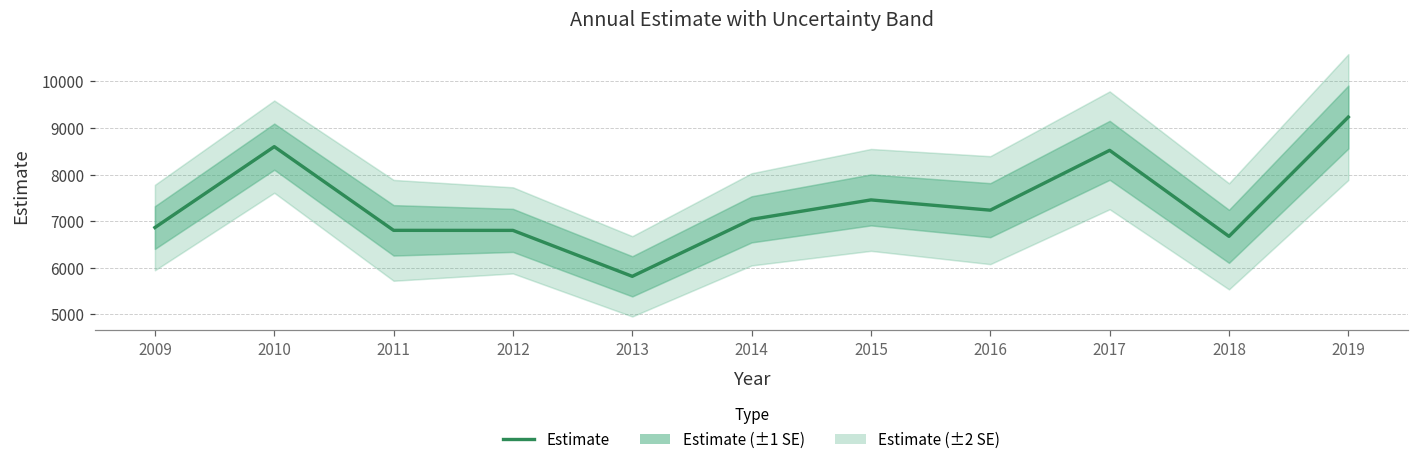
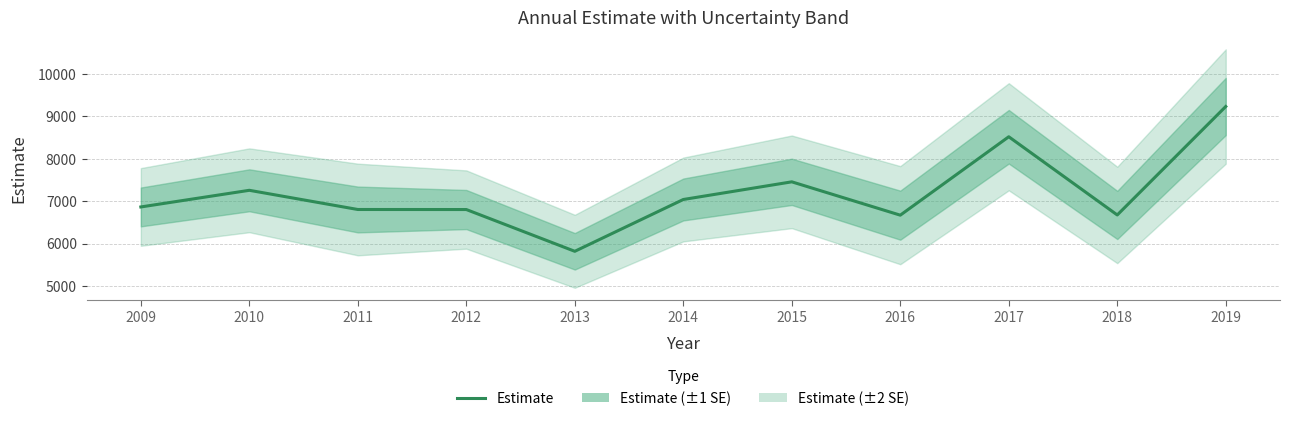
  {
    "Estimate": {
      "2009": 6900,
-     "2010": 8600,
+     "2010": 7300,
      "2011": 6800,
      "2012": 6800,
      "2013": 5800,
      "2014": 7000,
      "2015": 7500,
-     "2016": 7200,
+     "2016": 6700,
      "2017": 8500,
      "2018": 6700,
      "2019": 9200
    }
  }
